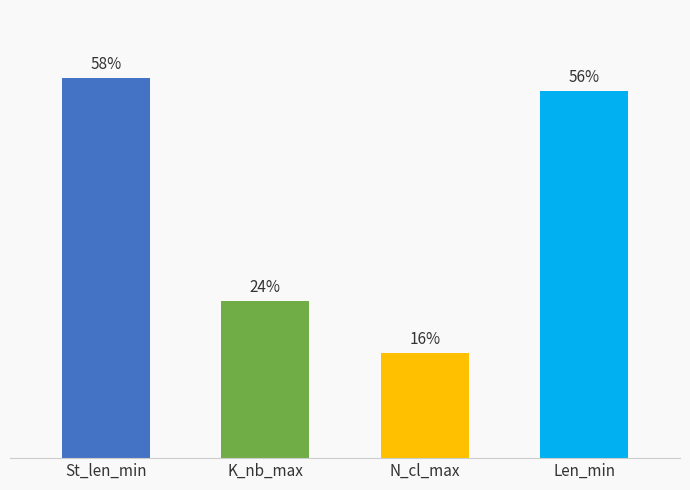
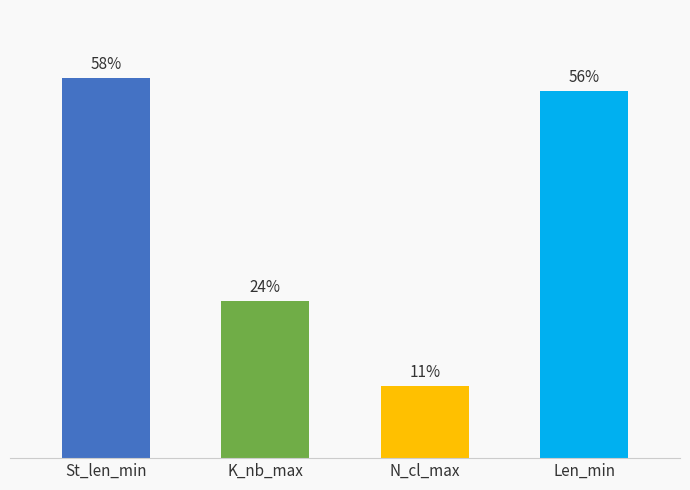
  {
    "St_len_min": "58%",
    "K_nb_max": "24%",
-   "N_cl_max": "16%",
+   "N_cl_max": "11%",
    "Len_min": "56%"
  }
